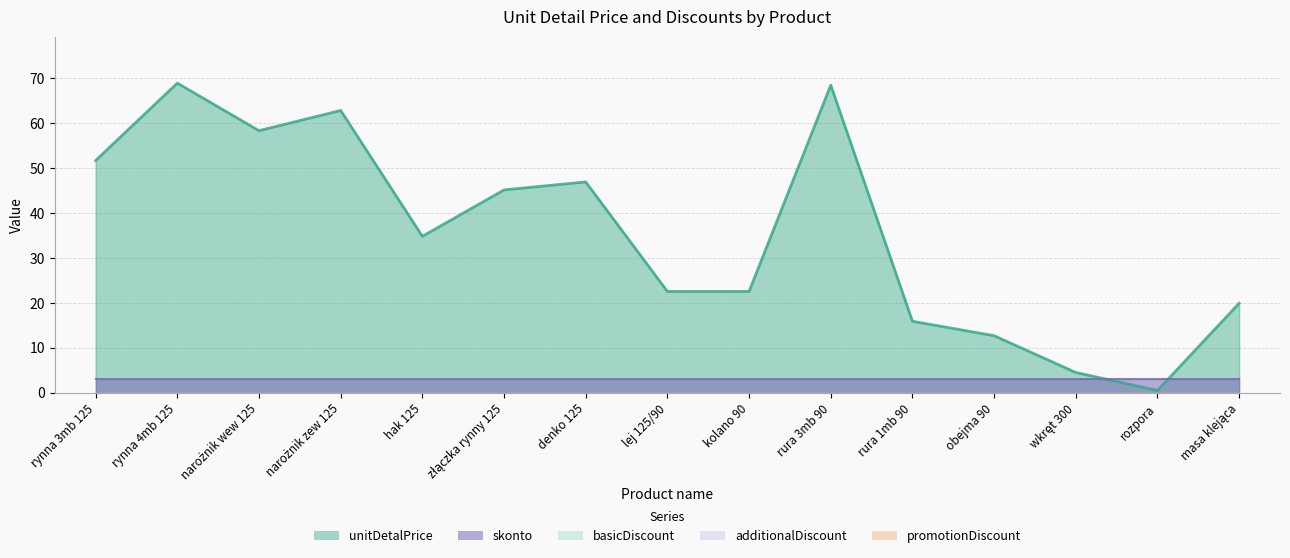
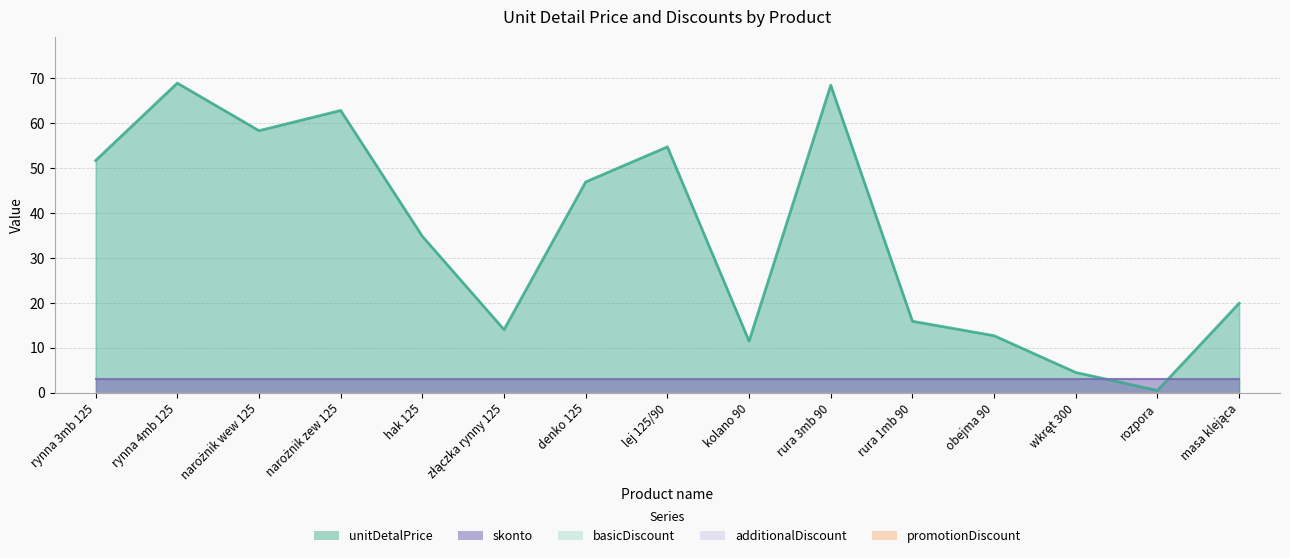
  {
    "unitDetalPrice": {
      "rynna 3mb 125": 52,
      "rynna 4mb 125": 69,
      "narożnik wew 125": 58,
      "narożnik zew 125": 63,
      "hak 125": 35,
-     "złączka rynny 125": 45,
+     "złączka rynny 125": 14,
      "denko 125": 47,
-     "lej 125/90": 23,
-     "kolano 90": 23,
+     "lej 125/90": 55,
+     "kolano 90": 11,
      "rura 3mb 90": 68,
      "rura 1mb 90": 16,
      "obejma 90": 13,
      "wkręt 300": 5,
      "masa klejąca": 20
    },
    "skonto": {
      "rynna 3mb 125": 3,
      "rynna 4mb 125": 3,
      "narożnik wew 125": 3,
      "narożnik zew 125": 3,
      "hak 125": 3,
      "złączka rynny 125": 3,
      "denko 125": 3,
      "lej 125/90": 3,
      "kolano 90": 3,
      "rura 3mb 90": 3,
      "rura 1mb 90": 3,
      "obejma 90": 3,
      "wkręt 300": 3,
      "rozpora": 3,
      "masa klejąca": 3
    },
    "promotionDiscount": {
      "rynna 3mb 125": 0,
      "rynna 4mb 125": 0,
      "narożnik wew 125": 0,
      "narożnik zew 125": 0,
      "hak 125": 0,
      "złączka rynny 125": 0,
      "denko 125": 0,
      "lej 125/90": 0,
      "kolano 90": 0,
      "rura 3mb 90": 0,
      "rura 1mb 90": 0,
      "obejma 90": 0,
      "wkręt 300": 0,
      "masa klejąca": 0
    }
  }
